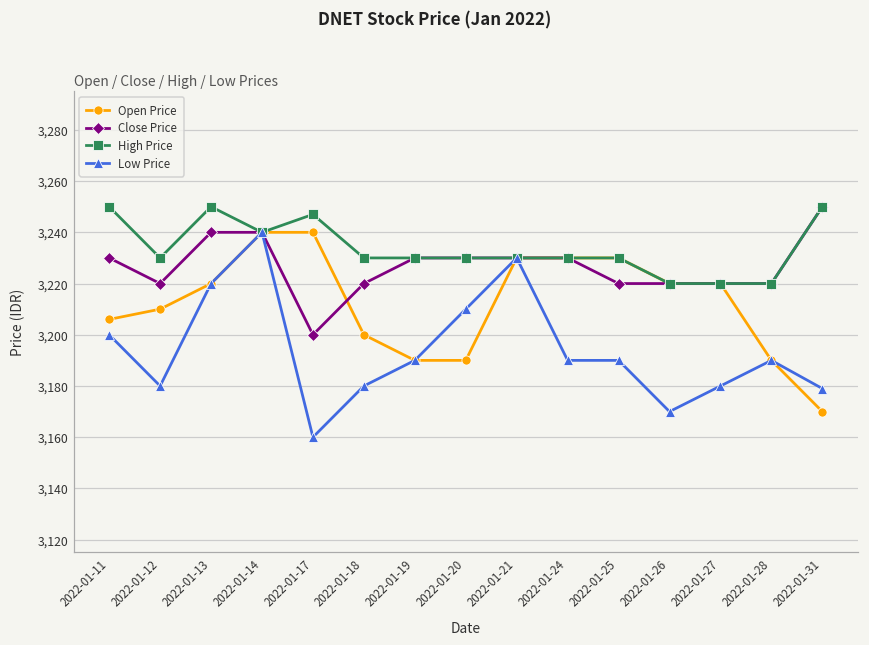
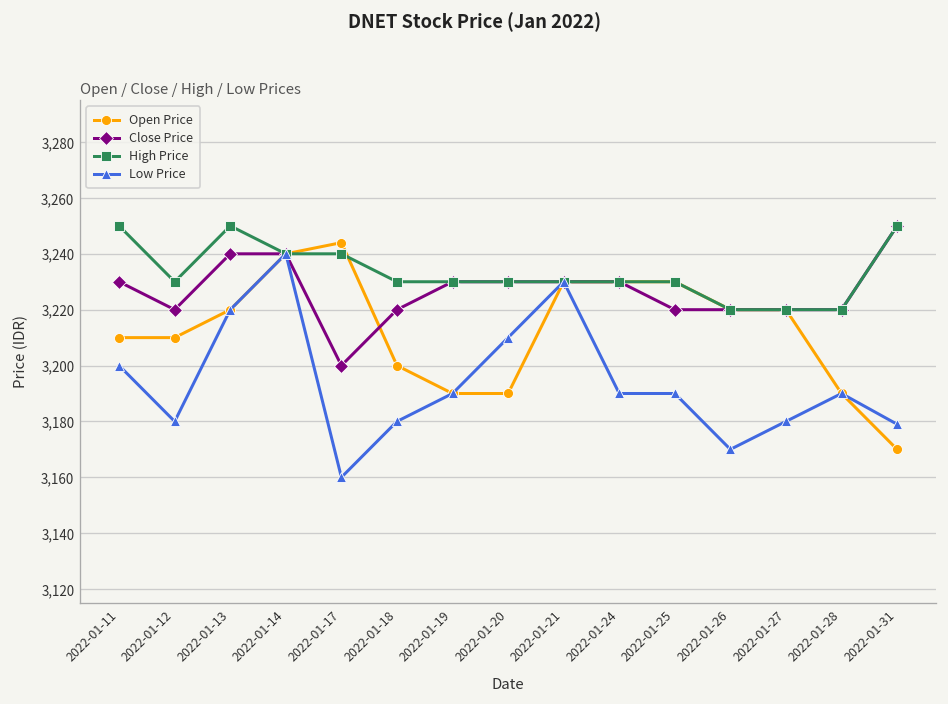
  {
    "Open Price": {
-     "2022-01-11": "3,206",
+     "2022-01-11": "3,210",
      "2022-01-12": "3,210",
-     "2022-01-17": "3,240",
+     "2022-01-17": "3,244",
      "2022-01-18": "3,200",
      "2022-01-20": "3,190",
      "2022-01-31": "3,170"
    },
    "Close Price": {
      "2022-01-11": "3,230",
      "2022-01-12": "3,220",
      "2022-01-13": "3,240",
      "2022-01-17": "3,200",
      "2022-01-18": "3,220",
      "2022-01-25": "3,220"
    },
    "High Price": {
      "2022-01-11": "3,250",
      "2022-01-12": "3,230",
      "2022-01-13": "3,250",
-     "2022-01-17": "3,247",
+     "2022-01-17": "3,240",
      "2022-01-18": "3,230"
    },
    "Low Price": {
      "2022-01-11": "3,200",
      "2022-01-12": "3,180",
      "2022-01-17": "3,160",
      "2022-01-18": "3,180",
      "2022-01-20": "3,210",
      "2022-01-24": "3,190",
      "2022-01-25": "3,190",
      "2022-01-26": "3,170",
      "2022-01-27": "3,180",
      "2022-01-31": "3,179"
    }
  }
